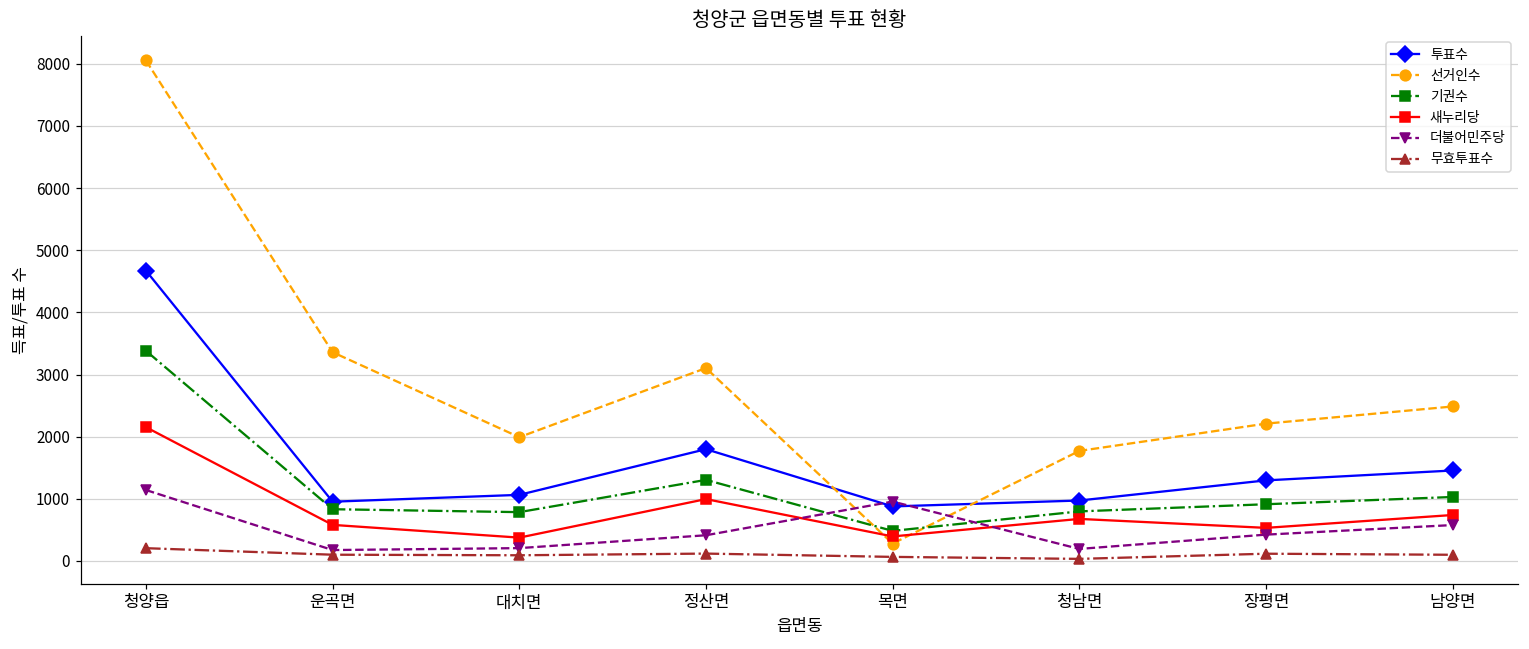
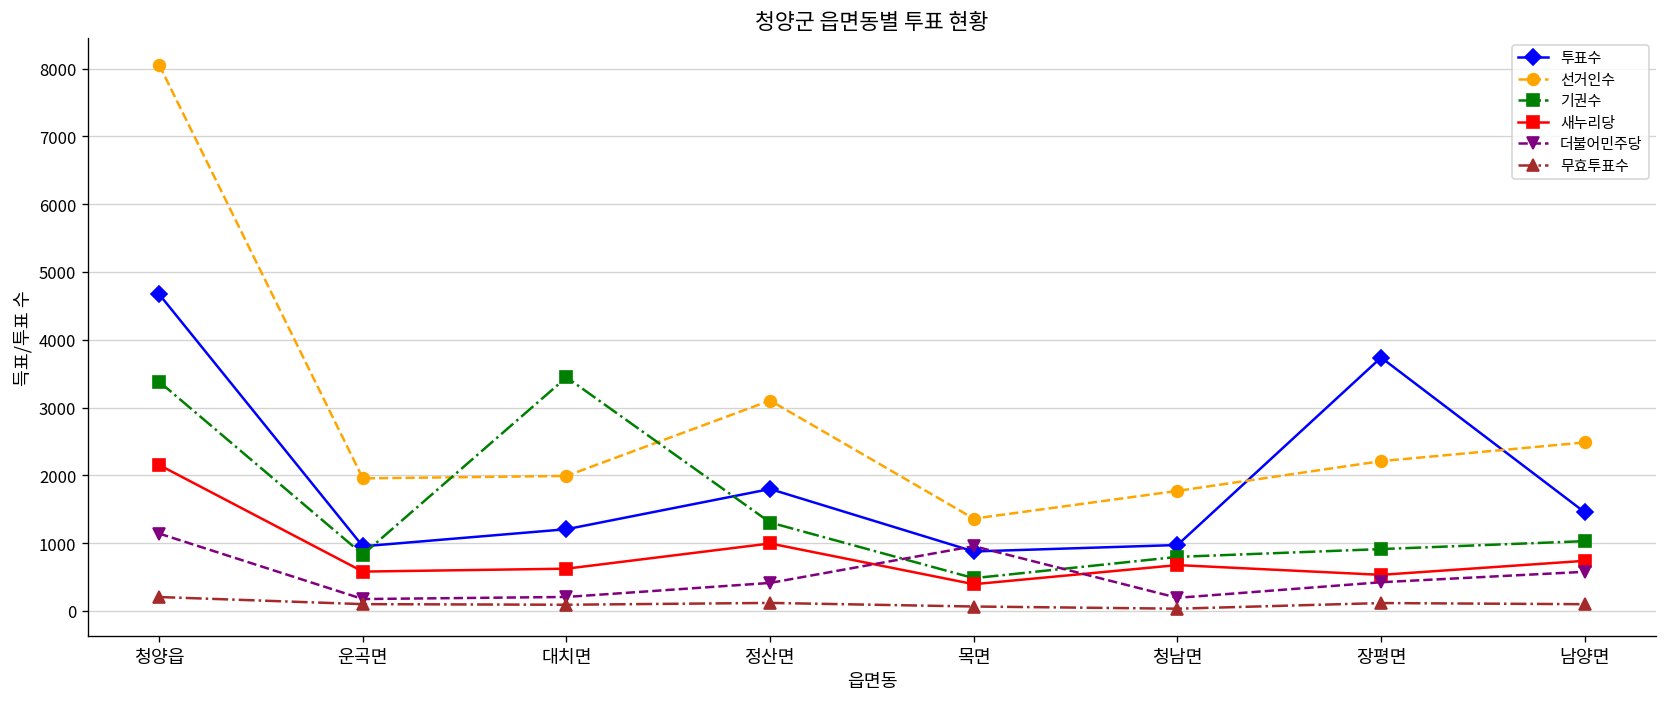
  {
    "투표수": {
      "청양읍": 4700,
      "운곡면": 1000,
-     "대치면": 1100,
+     "대치면": 1200,
      "정산면": 1800,
      "목면": 900,
      "청남면": 1000,
-     "장평면": 1300,
+     "장평면": 3700,
      "남양면": 1500
    },
    "선거인수": {
      "청양읍": 8100,
-     "운곡면": 3400,
+     "운곡면": 2000,
      "대치면": 2000,
      "정산면": 3100,
-     "목면": 300,
+     "목면": 1400,
      "청남면": 1800,
      "장평면": 2200,
      "남양면": 2500
    },
    "기권수": {
      "청양읍": 3400,
      "운곡면": 800,
-     "대치면": 800,
+     "대치면": 3400,
      "정산면": 1300,
      "목면": 500,
      "청남면": 800,
      "장평면": 900,
      "남양면": 1000
    },
    "새누리당": {
      "청양읍": 2200,
      "운곡면": 600,
-     "대치면": 400,
+     "대치면": 600,
      "정산면": 1000,
      "목면": 400,
      "청남면": 700,
      "장평면": 500,
      "남양면": 700
    },
    "더불어민주당": {
      "청양읍": 1100,
      "운곡면": 200,
      "대치면": 200,
      "정산면": 400,
      "목면": 1000,
      "청남면": 200,
      "장평면": 400,
      "남양면": 600
    },
    "무효투표수": {
      "청양읍": 200,
      "운곡면": 100,
      "대치면": 100,
      "정산면": 100,
      "목면": 100,
      "청남면": 0,
      "장평면": 100,
      "남양면": 100
    }
  }
